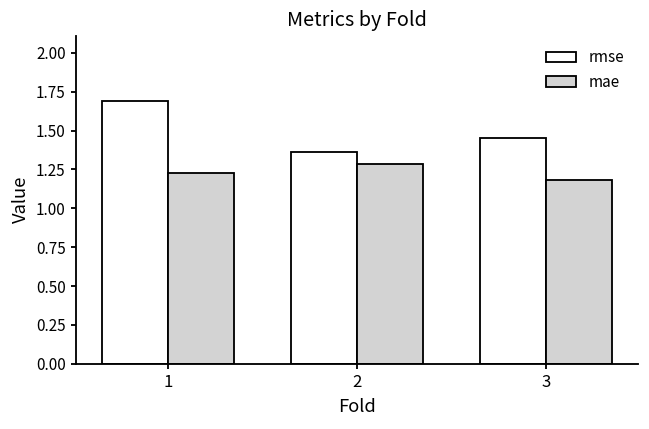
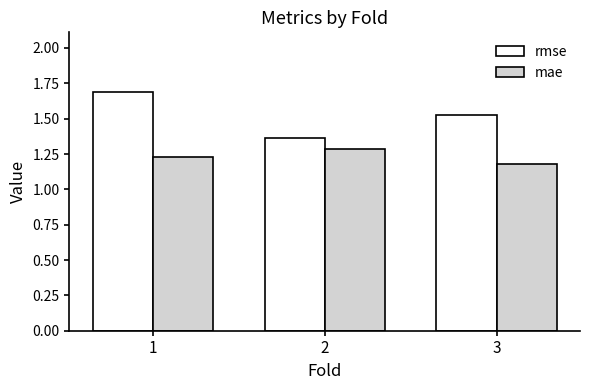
  {
    "rmse": {
      "1": 1.69,
      "2": 1.36,
-     "3": 1.46
+     "3": 1.52
    },
    "mae": {
      "1": 1.23,
      "2": 1.29,
      "3": 1.18
    }
  }
